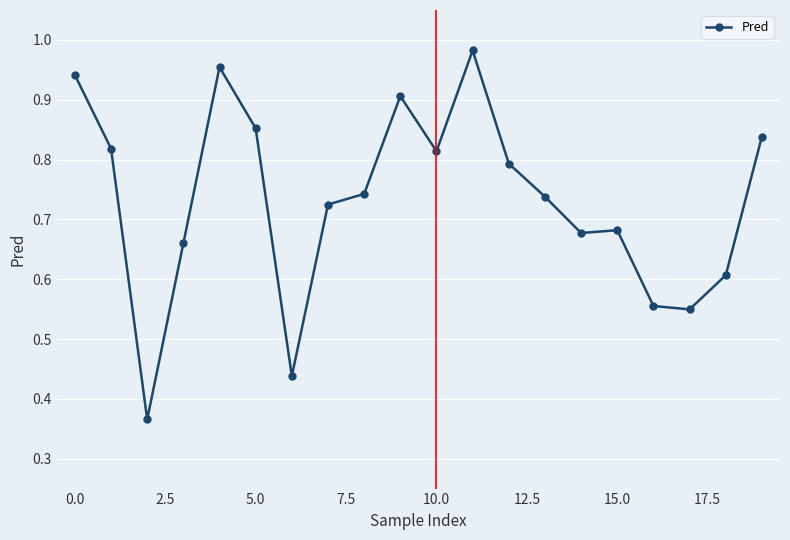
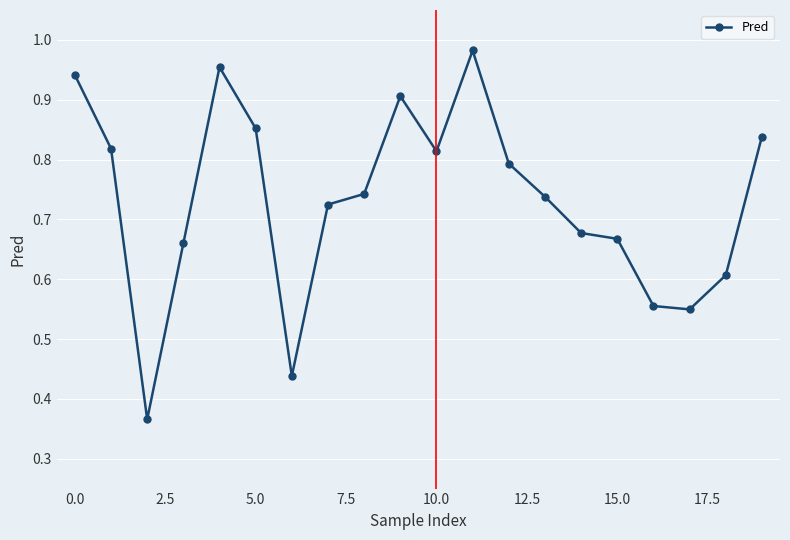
  {
    "0.0": 0.94,
    "5.0": 0.85,
    "10.0": 0.81,
-   "15.0": 0.68
+   "15.0": 0.67
  }
